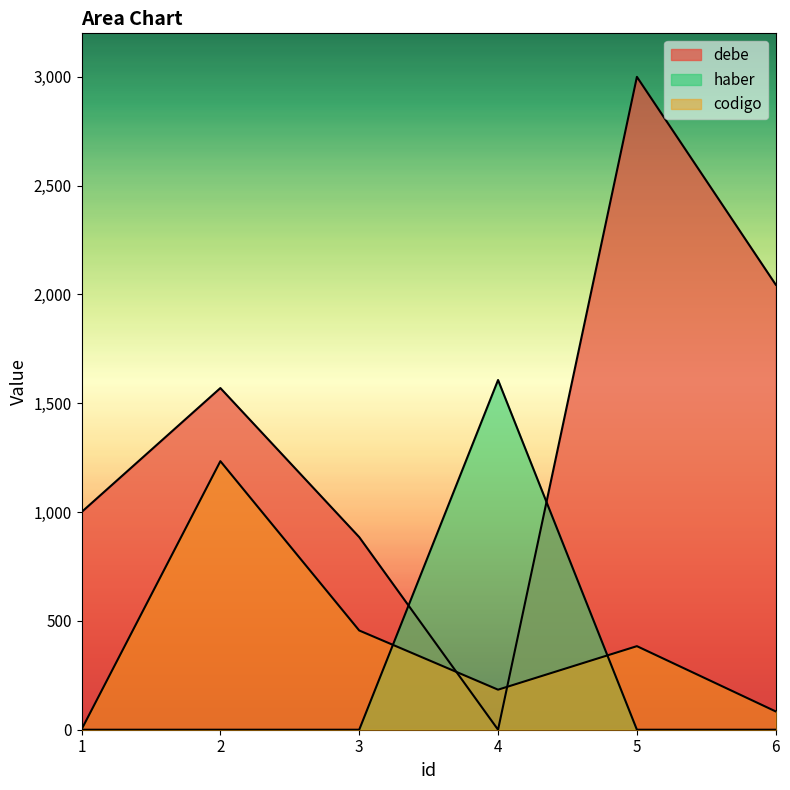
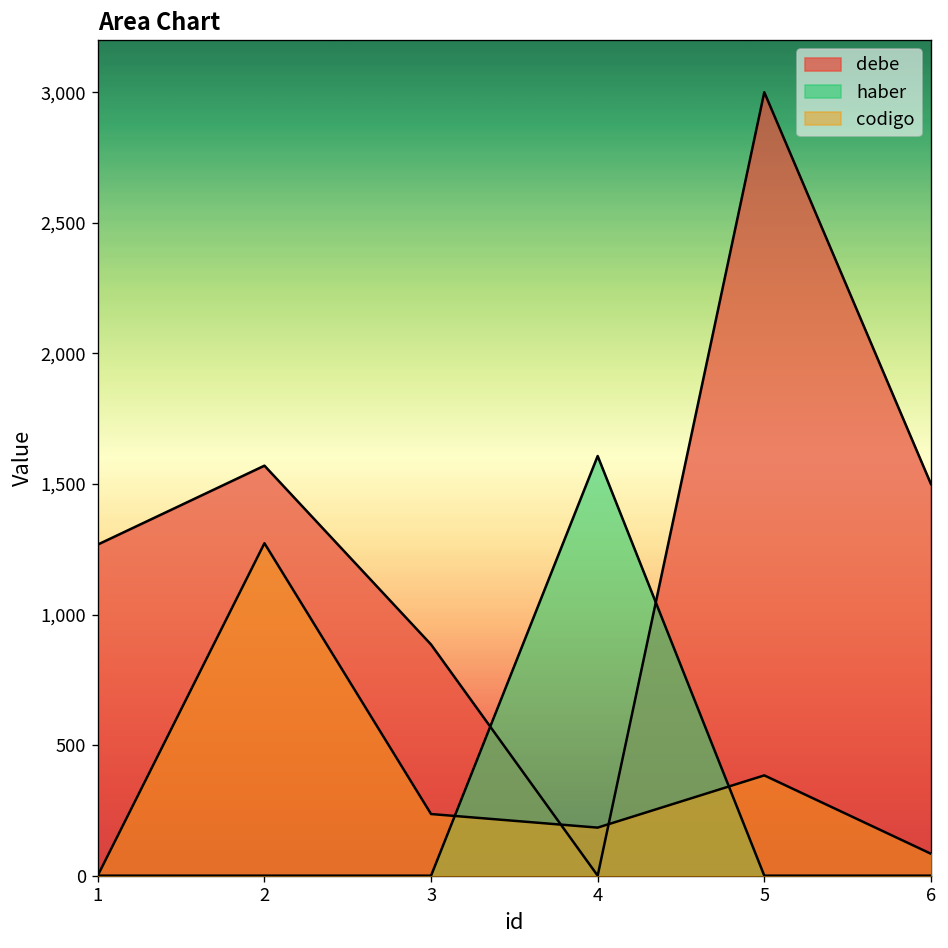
  {
    "debe": {
-     "1": "1,000",
+     "1": "1,270",
      "2": "1,570",
      "3": "890",
      "4": "0",
      "5": "3,000",
-     "6": "2,050"
+     "6": "1,500"
    },
    "haber": {
      "2": "0",
      "3": "0",
      "4": "1,610",
      "5": "0",
      "6": "0"
    },
    "codigo": {
-     "2": "1,230",
-     "3": "460",
+     "2": "1,270",
+     "3": "240",
      "4": "180",
      "5": "380",
      "6": "80"
    }
  }
